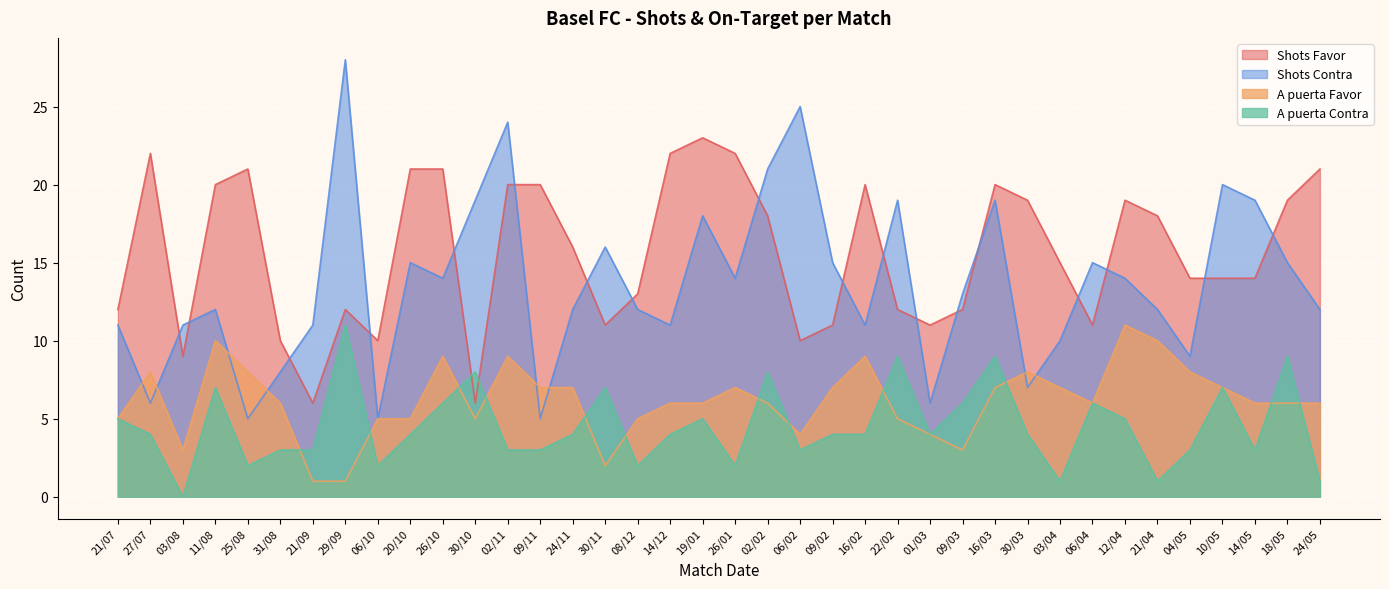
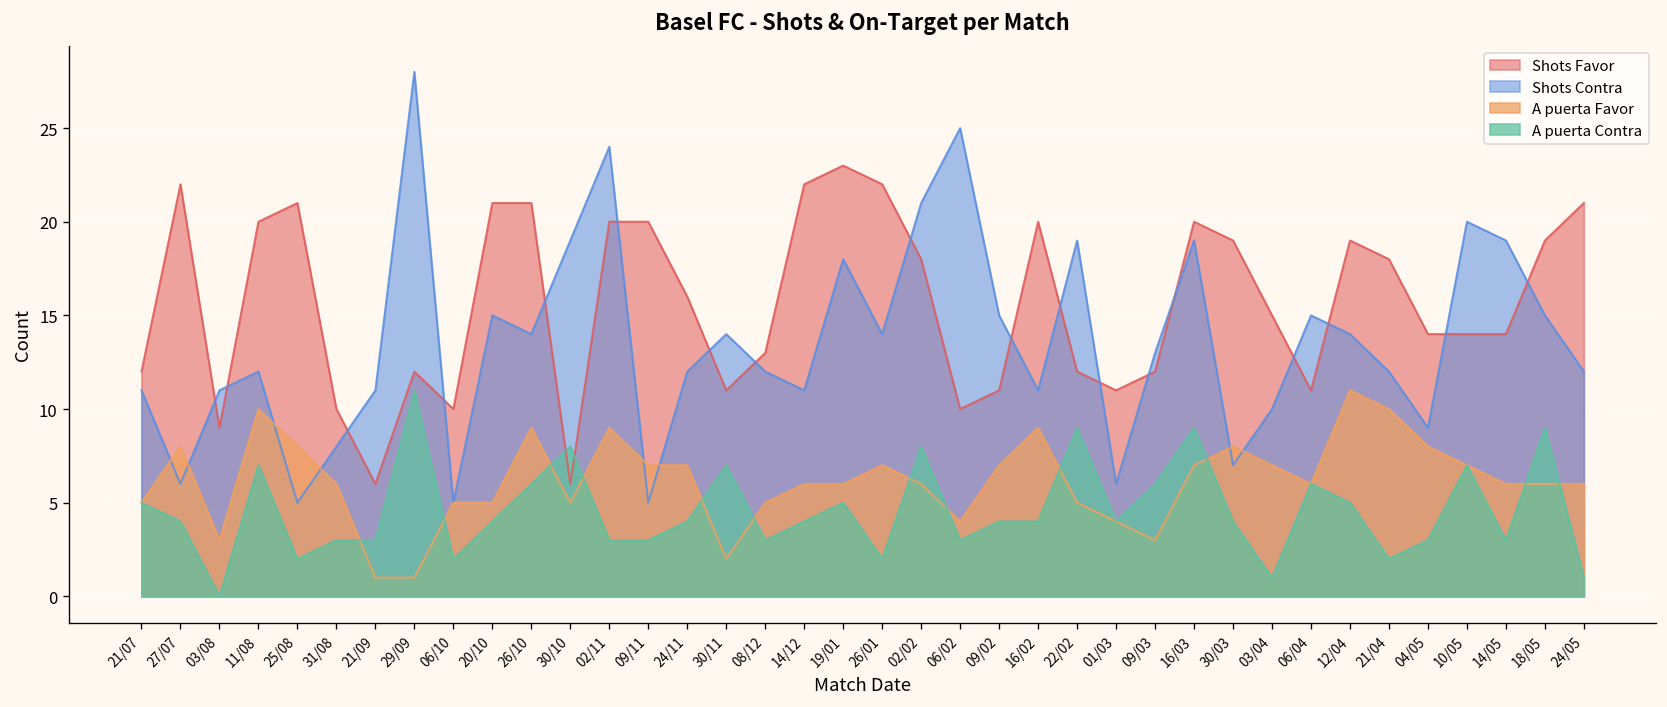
  {
    "Shots Contra": {
      "21/07": 11,
      "27/07": 6,
      "03/08": 11,
      "11/08": 12,
      "25/08": 5,
      "31/08": 8,
      "21/09": 11,
      "29/09": 28,
      "20/10": 15,
      "26/10": 14,
      "30/10": 19,
      "02/11": 24,
      "09/11": 5,
      "24/11": 12,
-     "30/11": 16,
+     "30/11": 14,
      "08/12": 12,
      "14/12": 11,
      "19/01": 18,
      "26/01": 14,
      "02/02": 21,
      "06/02": 25,
      "09/02": 15,
      "16/02": 11,
      "22/02": 19,
      "01/03": 6,
      "09/03": 13,
      "16/03": 19,
      "30/03": 7,
      "03/04": 10,
      "06/04": 15,
      "12/04": 14,
      "21/04": 12,
      "04/05": 9,
      "10/05": 20,
      "14/05": 19,
      "18/05": 15,
      "24/05": 12
    },
    "A puerta Contra": {
      "27/07": 4,
      "03/08": 0,
      "11/08": 7,
      "25/08": 2,
      "31/08": 3,
      "21/09": 3,
      "29/09": 11,
      "06/10": 2,
      "20/10": 4,
      "26/10": 6,
      "30/10": 8,
      "02/11": 3,
      "09/11": 3,
      "24/11": 4,
      "30/11": 7,
-     "08/12": 2,
+     "08/12": 3,
      "14/12": 4,
      "19/01": 5,
      "26/01": 2,
      "02/02": 8,
      "06/02": 3,
      "09/02": 4,
      "16/02": 4,
      "22/02": 9,
      "09/03": 6,
      "16/03": 9,
      "30/03": 4,
      "03/04": 1,
      "12/04": 5,
-     "21/04": 1,
+     "21/04": 2,
      "04/05": 3,
      "14/05": 3,
      "18/05": 9,
      "24/05": 1
    }
  }
